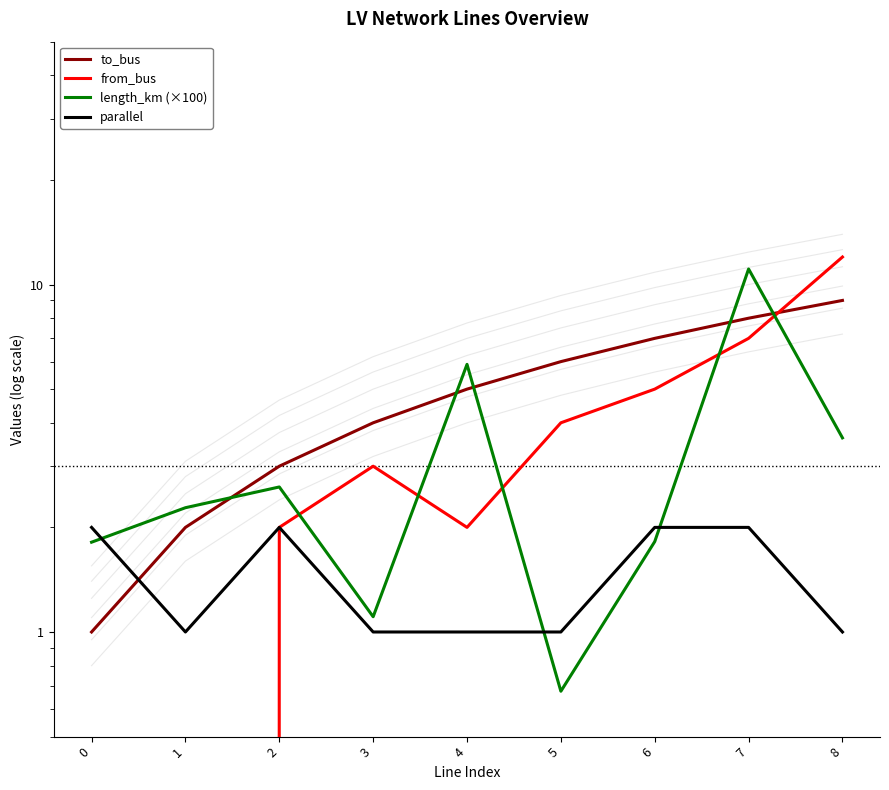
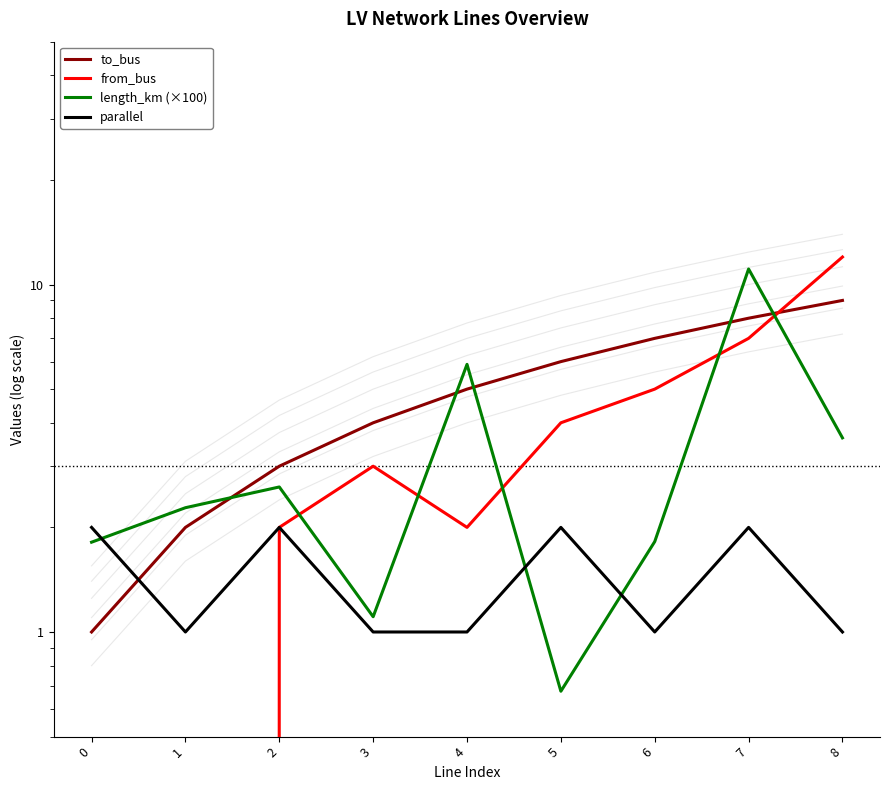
  {
    "to_bus": {
      "0": 1,
      "1": 2,
      "2": 3,
      "3": 4,
      "4": 5,
      "5": 6,
      "6": 7,
      "7": 8,
      "8": 9
    },
    "from_bus": {
      "3": 3,
      "4": 2,
      "5": 4,
      "6": 5,
      "7": 7,
      "8": 12
    },
    "length_km (×100)": {
      "0": 1.8,
      "1": 2.3,
      "2": 2.6,
      "3": 1.11,
      "4": 5.9,
      "5": 0.68,
      "6": 1.8,
      "8": 3.6
    },
    "parallel": {
      "0": 2,
      "1": 1,
      "3": 1,
      "4": 1,
-     "5": 1,
-     "6": 2,
+     "5": 2,
+     "6": 1,
      "7": 2,
      "8": 1
    }
  }
